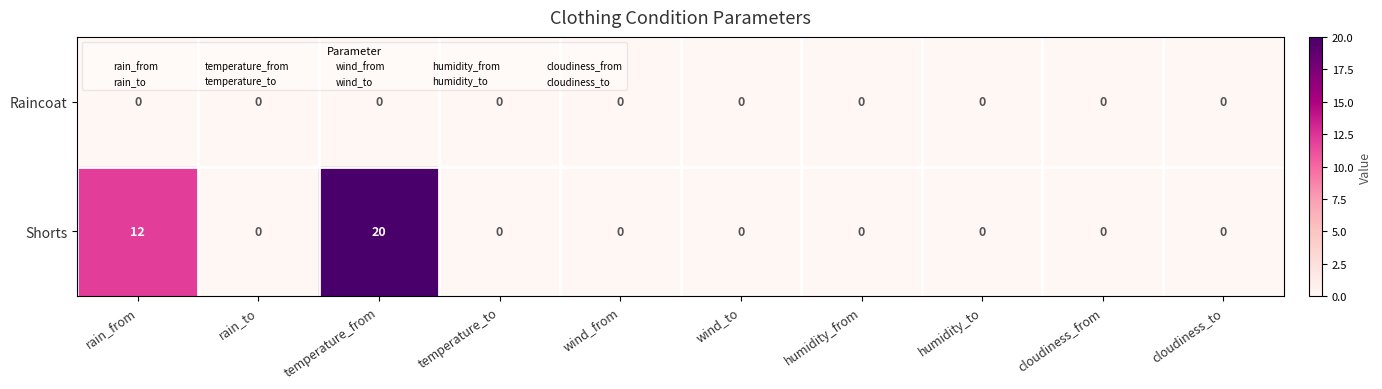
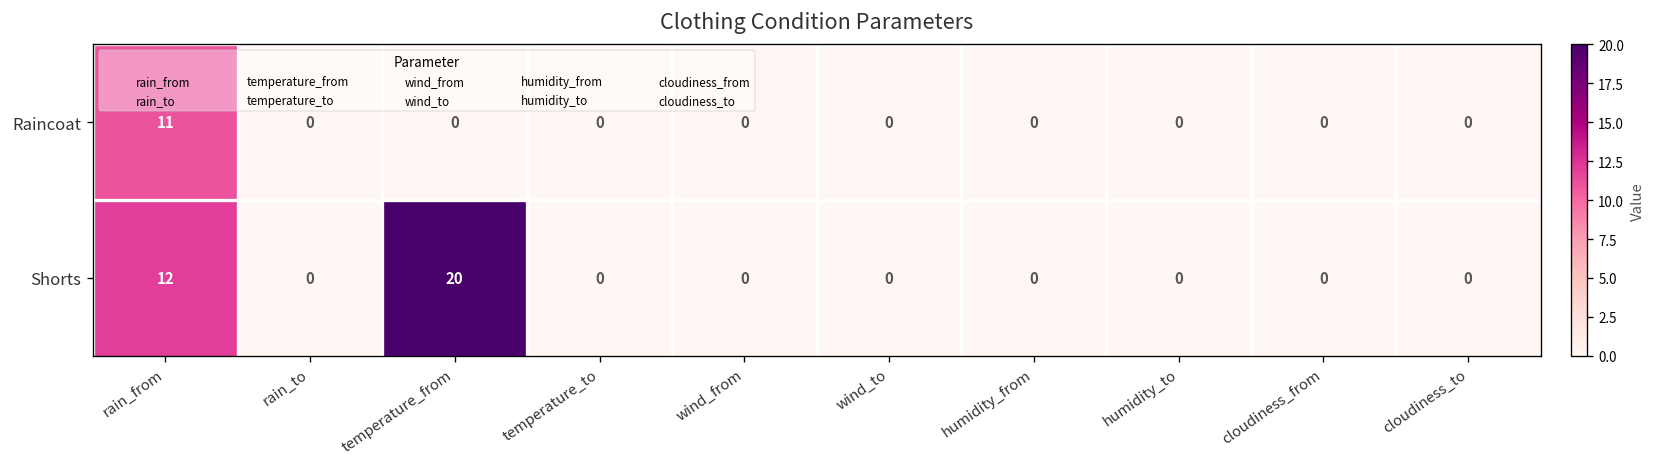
  {
    "Raincoat": {
-     "rain_from": 0,
+     "rain_from": 11,
      "rain_to": 0,
      "temperature_from": 0,
      "temperature_to": 0,
      "wind_from": 0,
      "wind_to": 0,
      "humidity_from": 0,
      "humidity_to": 0,
      "cloudiness_from": 0,
      "cloudiness_to": 0
    },
    "Shorts": {
      "rain_from": 12,
      "rain_to": 0,
      "temperature_from": 20,
      "temperature_to": 0,
      "wind_from": 0,
      "wind_to": 0,
      "humidity_from": 0,
      "humidity_to": 0,
      "cloudiness_from": 0,
      "cloudiness_to": 0
    }
  }
